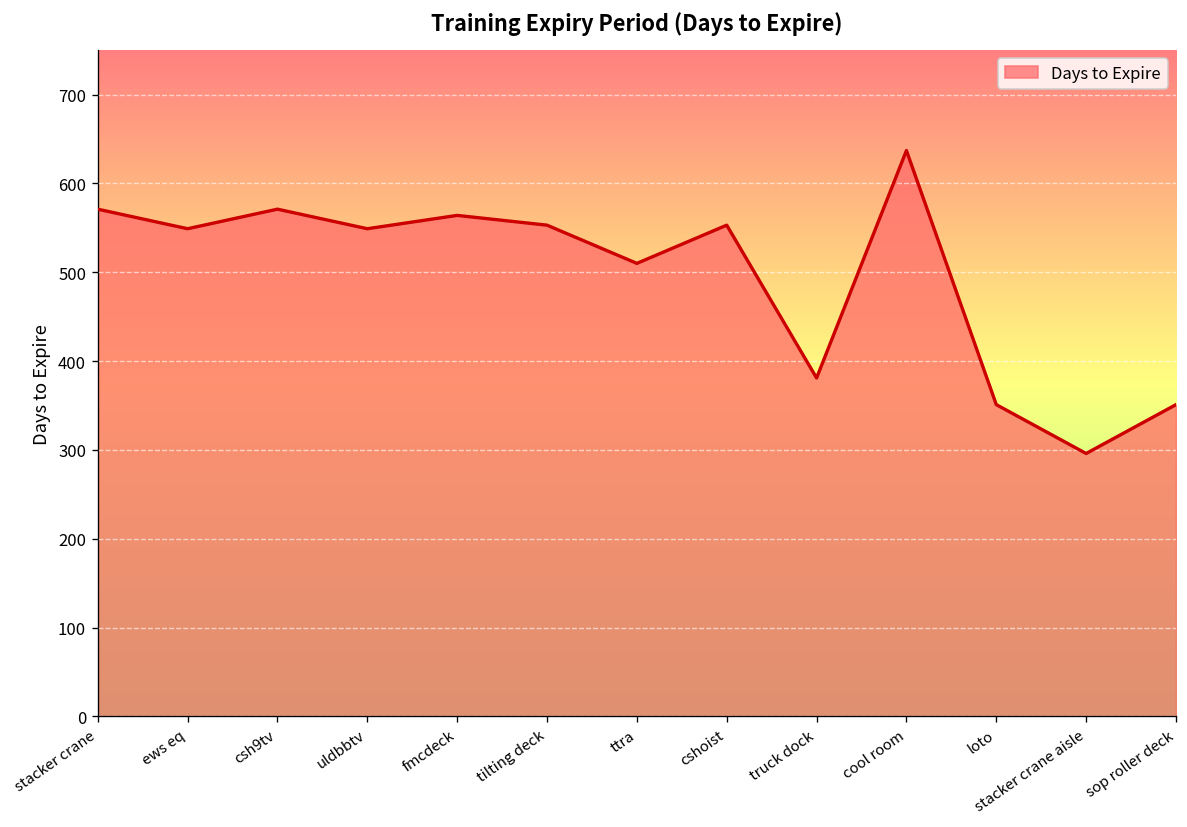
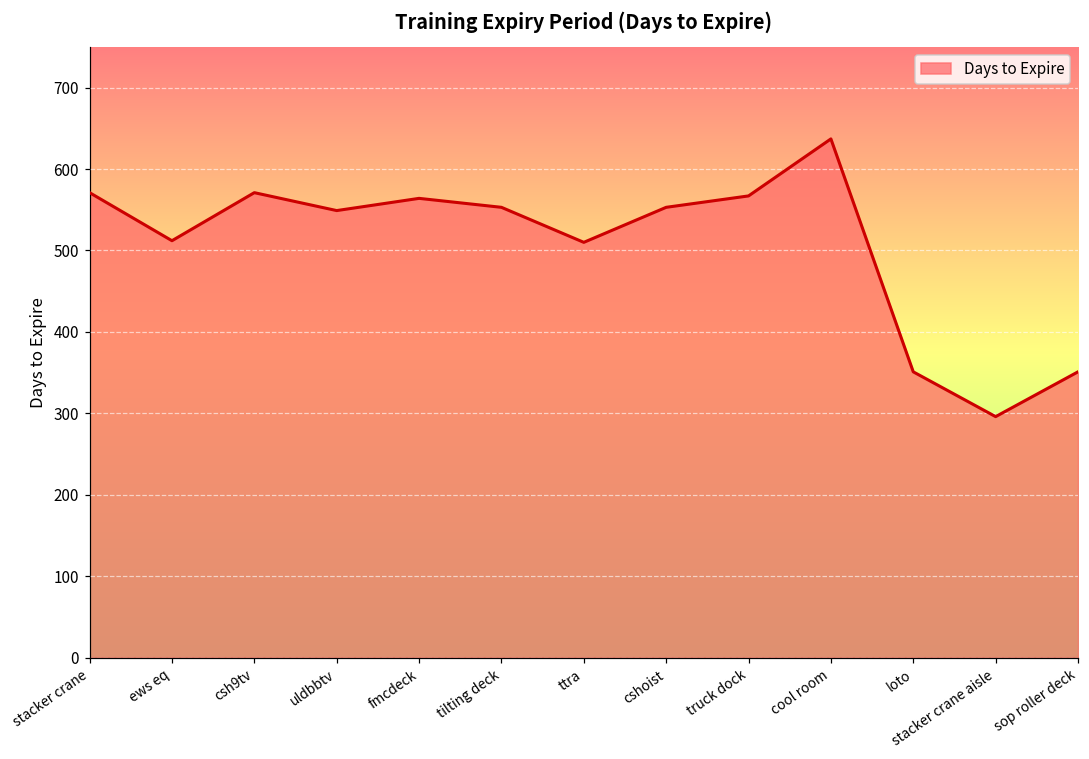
  {
    "stacker crane": 570,
-   "ews eq": 550,
+   "ews eq": 510,
    "csh9tv": 570,
    "uldbbtv": 550,
    "fmcdeck": 560,
    "tilting deck": 550,
    "ttra": 510,
    "cshoist": 550,
-   "truck dock": 380,
+   "truck dock": 570,
    "cool room": 640,
    "loto": 350,
    "stacker crane aisle": 300,
    "sop roller deck": 350
  }
